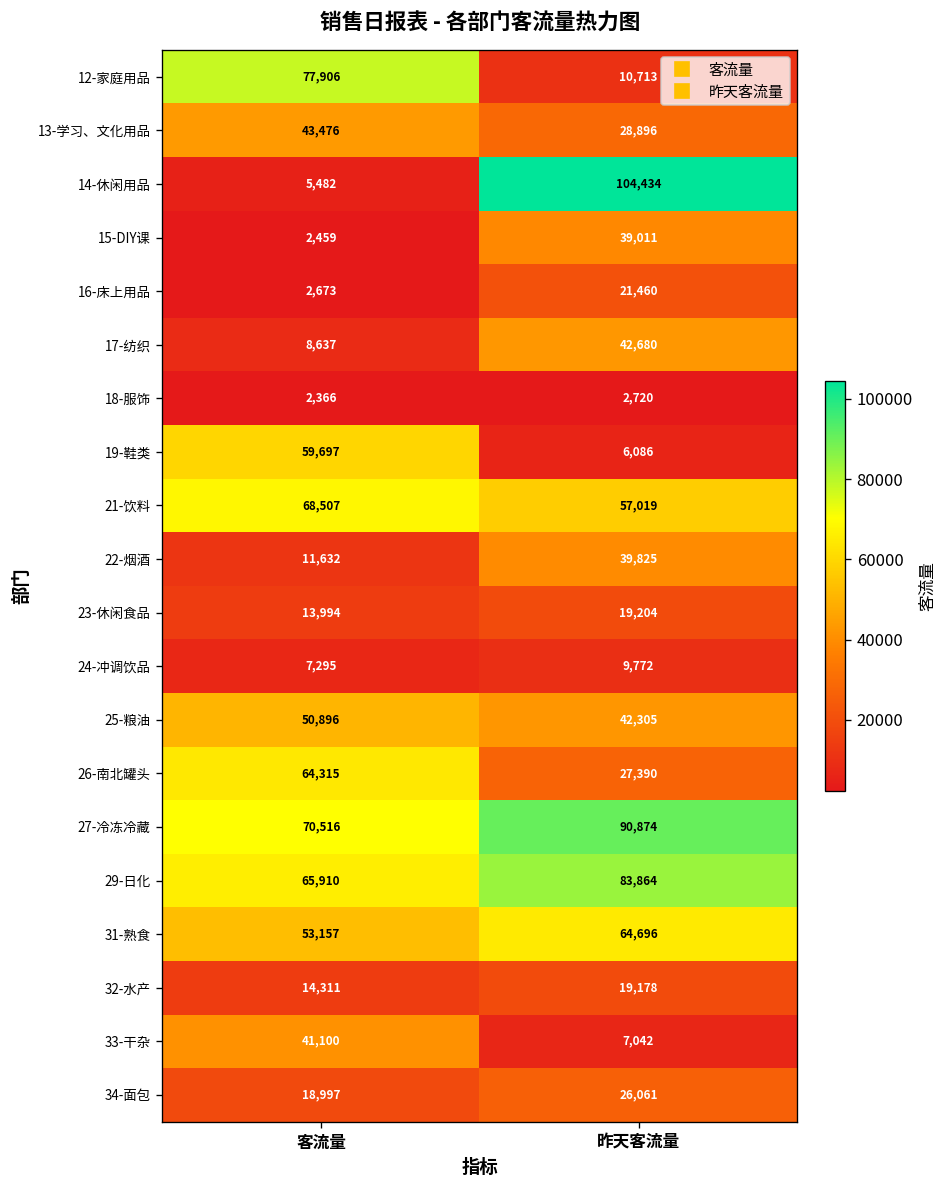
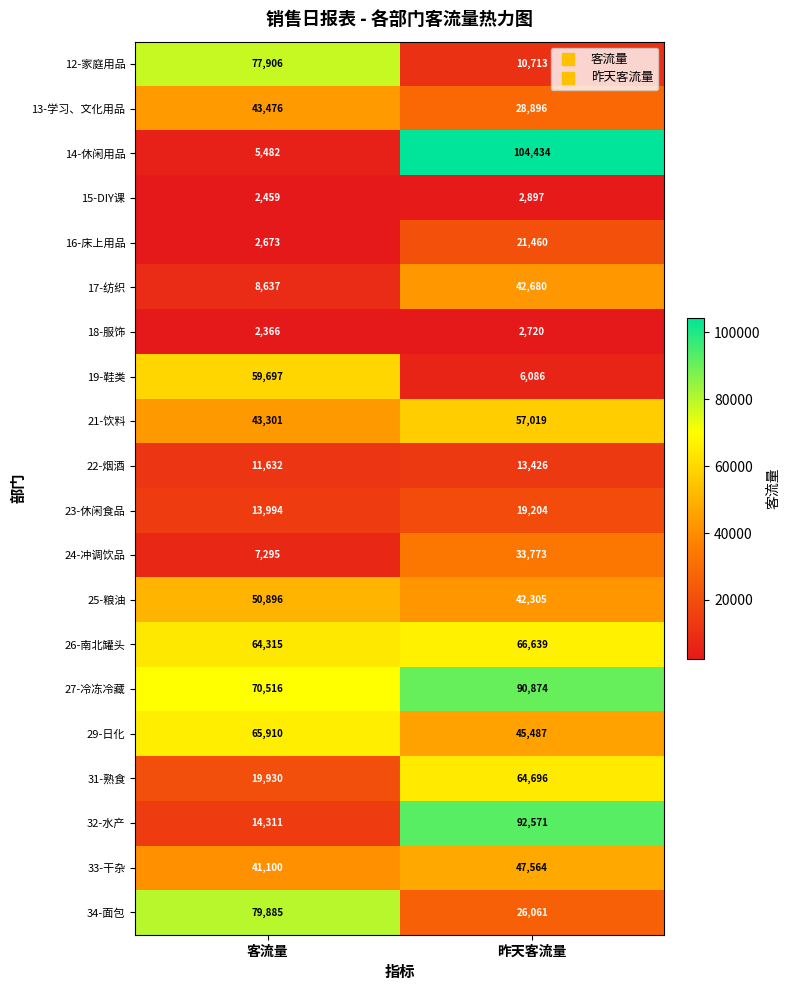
  {
    "12-家庭用品": {
      "客流量": "77,906",
      "昨天客流量": "10,713"
    },
    "13-学习、文化用品": {
      "客流量": "43,476",
      "昨天客流量": "28,896"
    },
    "14-休闲用品": {
      "客流量": "5,482",
      "昨天客流量": "104,434"
    },
    "15-DIY课": {
      "客流量": "2,459",
-     "昨天客流量": "39,011"
+     "昨天客流量": "2,897"
    },
    "16-床上用品": {
      "客流量": "2,673",
      "昨天客流量": "21,460"
    },
    "17-纺织": {
      "客流量": "8,637",
      "昨天客流量": "42,680"
    },
    "18-服饰": {
      "客流量": "2,366",
      "昨天客流量": "2,720"
    },
    "19-鞋类": {
      "客流量": "59,697",
      "昨天客流量": "6,086"
    },
    "21-饮料": {
-     "客流量": "68,507",
+     "客流量": "43,301",
      "昨天客流量": "57,019"
    },
    "22-烟酒": {
      "客流量": "11,632",
-     "昨天客流量": "39,825"
+     "昨天客流量": "13,426"
    },
    "23-休闲食品": {
      "客流量": "13,994",
      "昨天客流量": "19,204"
    },
    "24-冲调饮品": {
      "客流量": "7,295",
-     "昨天客流量": "9,772"
+     "昨天客流量": "33,773"
    },
    "25-粮油": {
      "客流量": "50,896",
      "昨天客流量": "42,305"
    },
    "26-南北罐头": {
      "客流量": "64,315",
-     "昨天客流量": "27,390"
+     "昨天客流量": "66,639"
    },
    "27-冷冻冷藏": {
      "客流量": "70,516",
      "昨天客流量": "90,874"
    },
    "29-日化": {
      "客流量": "65,910",
-     "昨天客流量": "83,864"
+     "昨天客流量": "45,487"
    },
    "31-熟食": {
-     "客流量": "53,157",
+     "客流量": "19,930",
      "昨天客流量": "64,696"
    },
    "32-水产": {
      "客流量": "14,311",
-     "昨天客流量": "19,178"
+     "昨天客流量": "92,571"
    },
    "33-干杂": {
      "客流量": "41,100",
-     "昨天客流量": "7,042"
+     "昨天客流量": "47,564"
    },
    "34-面包": {
-     "客流量": "18,997",
+     "客流量": "79,885",
      "昨天客流量": "26,061"
    }
  }
